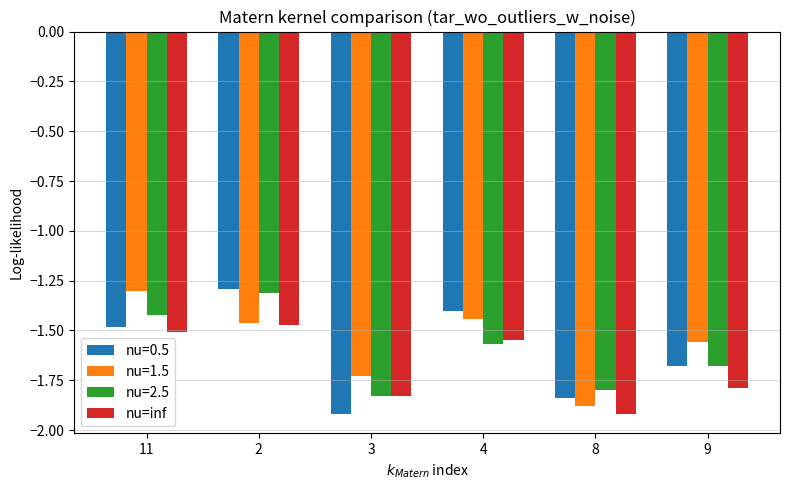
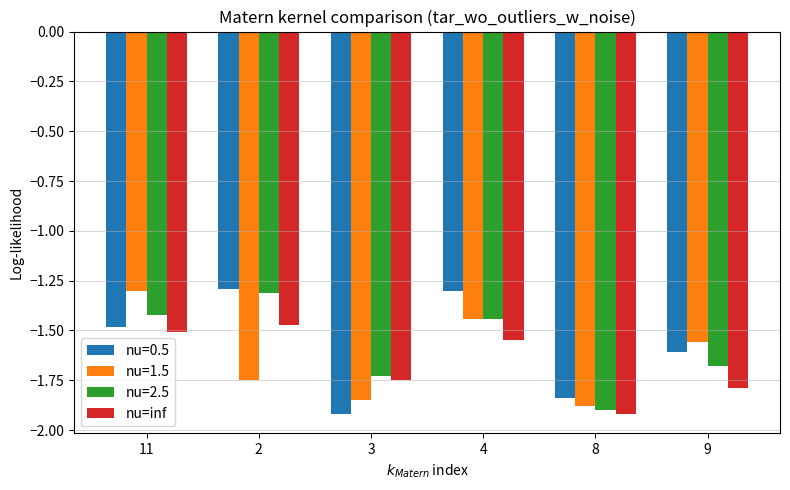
  {
    "nu=0.5": {
      "11": -1.48,
      "2": -1.29,
      "3": -1.92,
-     "4": -1.4,
+     "4": -1.3,
      "8": -1.84,
-     "9": -1.68
+     "9": -1.61
    },
    "nu=1.5": {
      "11": -1.30,
-     "2": -1.46,
-     "3": -1.73,
+     "2": -1.75,
+     "3": -1.85,
      "4": -1.44,
      "8": -1.88,
      "9": -1.56
    },
    "nu=2.5": {
      "11": -1.42,
      "2": -1.31,
-     "3": -1.83,
-     "4": -1.57,
-     "8": -1.8,
+     "3": -1.73,
+     "4": -1.44,
+     "8": -1.9,
      "9": -1.68
    },
    "nu=inf": {
      "11": -1.51,
      "2": -1.47,
-     "3": -1.83,
+     "3": -1.75,
      "4": -1.55,
      "8": -1.92,
      "9": -1.79
    }
  }
